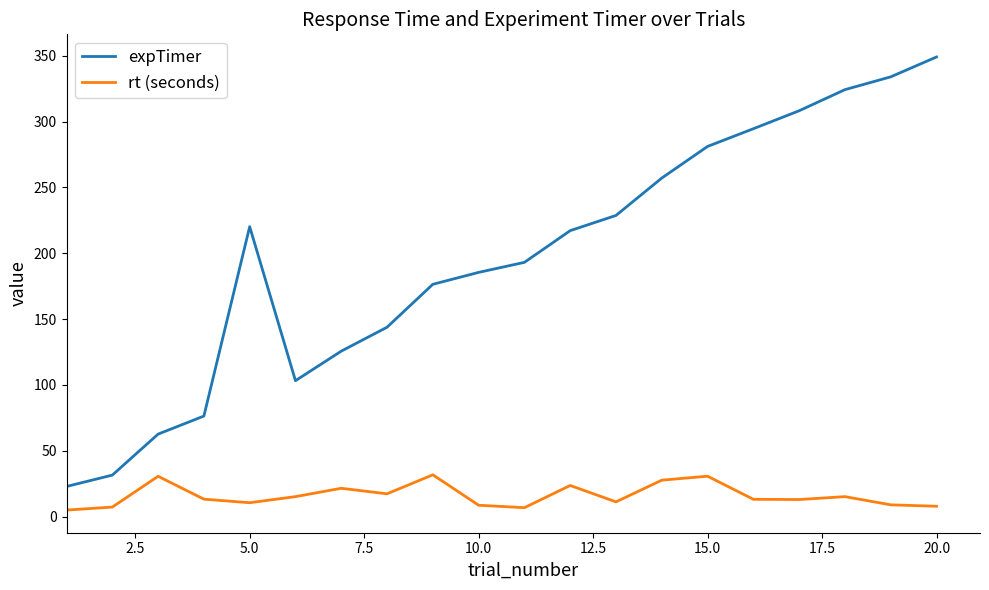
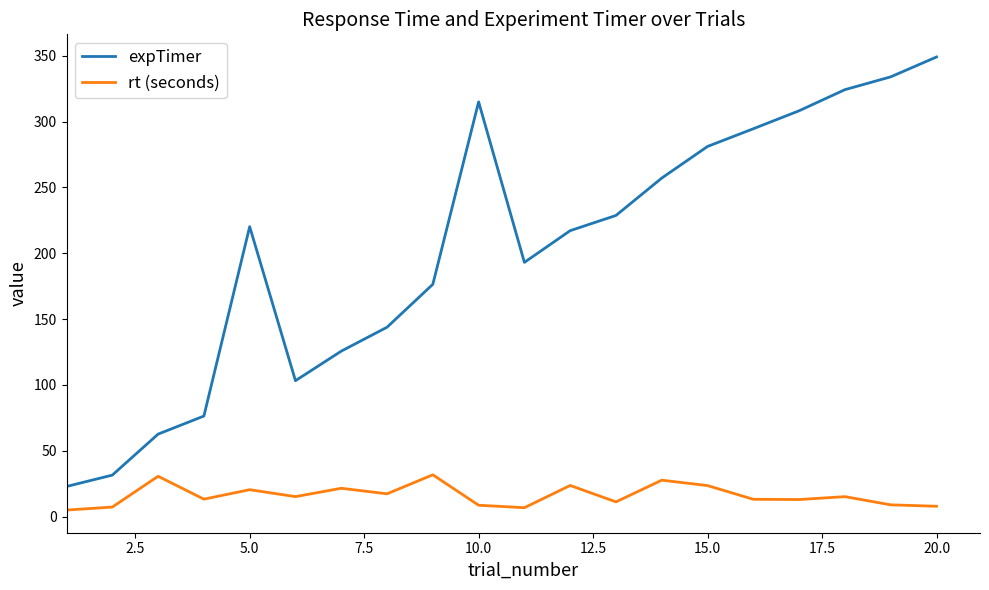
  {
    "expTimer": {
      "5.0": 220,
-     "10.0": 185,
+     "10.0": 315,
      "15.0": 281,
      "20.0": 349
    },
    "rt (seconds)": {
-     "5.0": 11,
+     "5.0": 20,
      "10.0": 9,
-     "15.0": 31,
+     "15.0": 24,
      "20.0": 8
    }
  }
